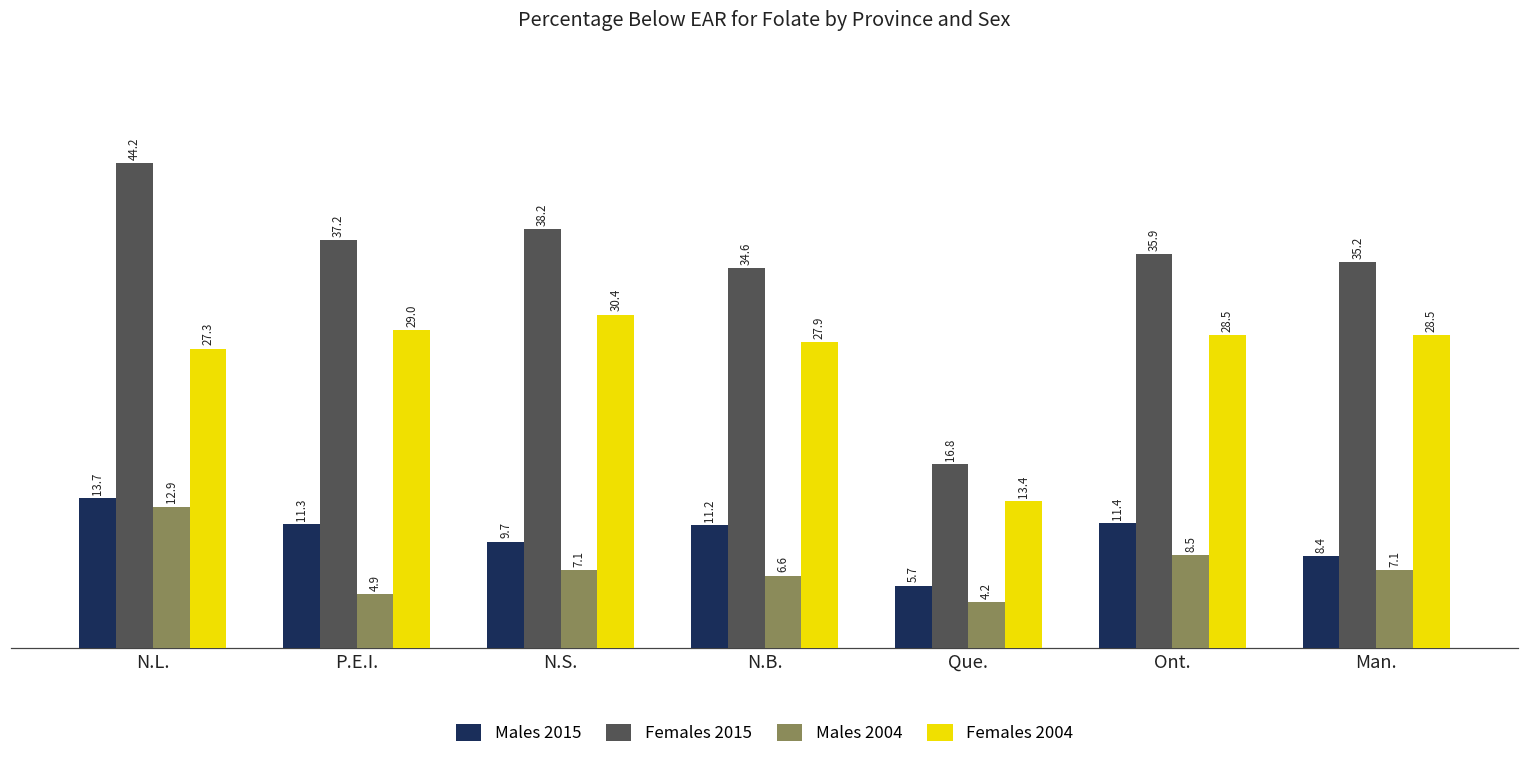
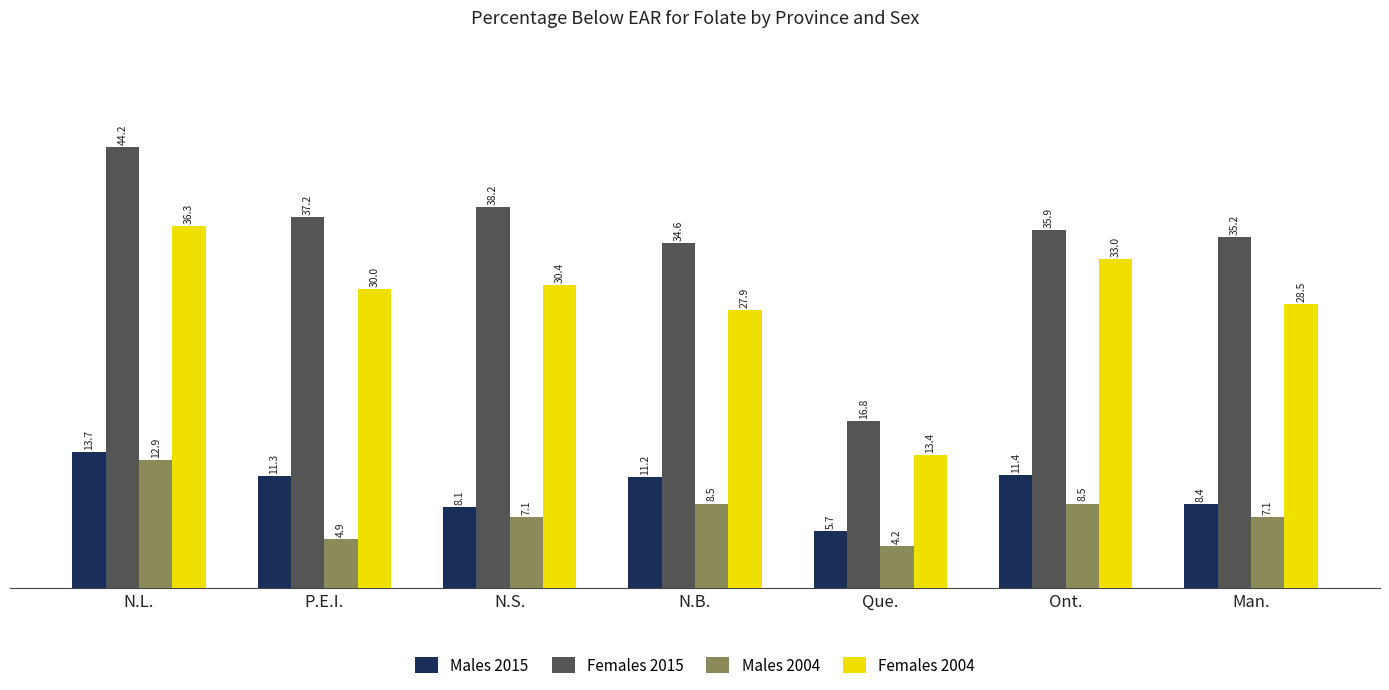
  {
    "Males 2015": {
      "N.L.": 13.7,
      "P.E.I.": 11.3,
-     "N.S.": 9.7,
+     "N.S.": 8.1,
      "N.B.": 11.2,
      "Que.": 5.7,
      "Ont.": 11.4,
      "Man.": 8.4
    },
    "Females 2015": {
      "N.L.": 44.2,
      "P.E.I.": 37.2,
      "N.S.": 38.2,
      "N.B.": 34.6,
      "Que.": 16.8,
      "Ont.": 35.9,
      "Man.": 35.2
    },
    "Males 2004": {
      "N.L.": 12.9,
      "P.E.I.": 4.9,
      "N.S.": 7.1,
-     "N.B.": 6.6,
+     "N.B.": 8.5,
      "Que.": 4.2,
      "Ont.": 8.5,
      "Man.": 7.1
    },
    "Females 2004": {
-     "N.L.": 27.3,
-     "P.E.I.": 29.0,
+     "N.L.": 36.3,
+     "P.E.I.": 30.0,
      "N.S.": 30.4,
      "N.B.": 27.9,
      "Que.": 13.4,
-     "Ont.": 28.5,
+     "Ont.": 33.0,
      "Man.": 28.5
    }
  }
